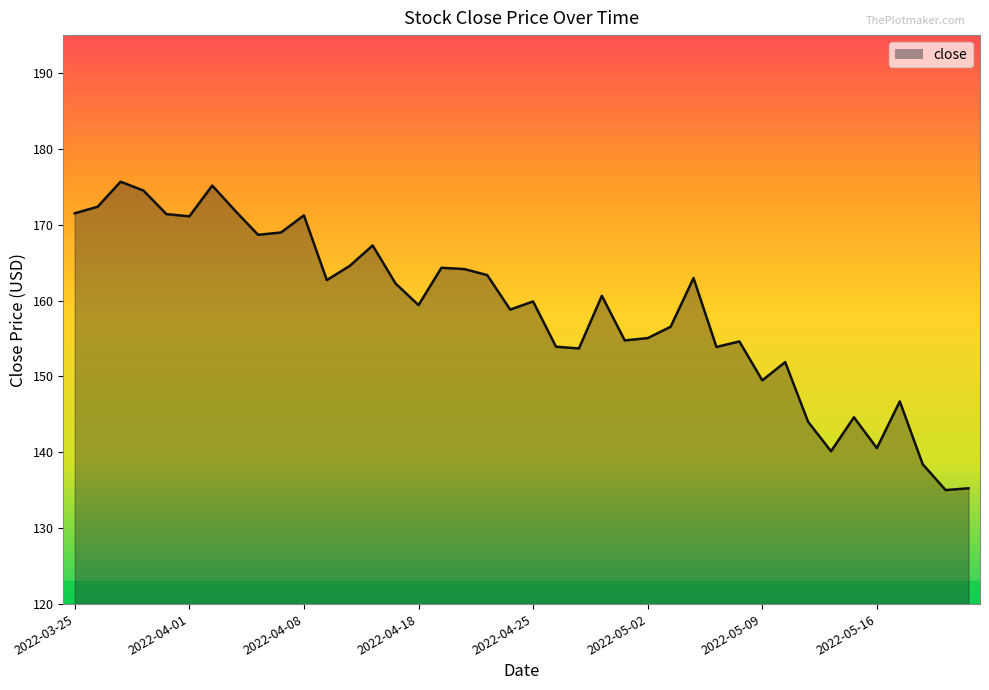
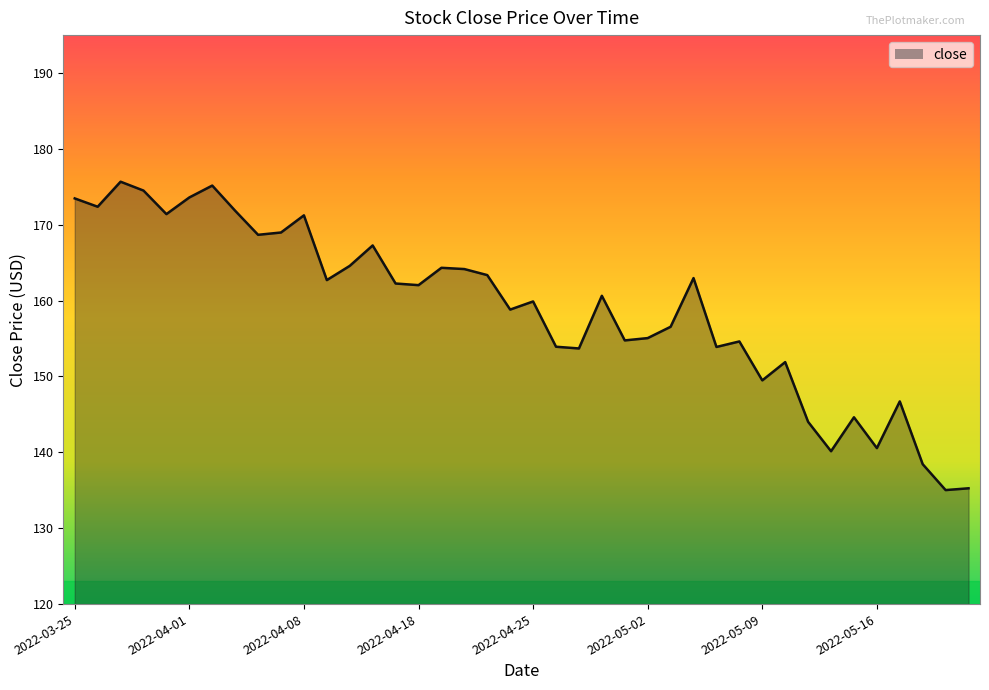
  {
-   "2022-03-25": 172,
-   "2022-04-01": 171,
+   "2022-03-25": 173,
+   "2022-04-01": 174,
    "2022-04-08": 171,
-   "2022-04-18": 159,
+   "2022-04-18": 162,
    "2022-04-25": 160,
    "2022-05-02": 155,
    "2022-05-09": 149,
    "2022-05-16": 141
  }
